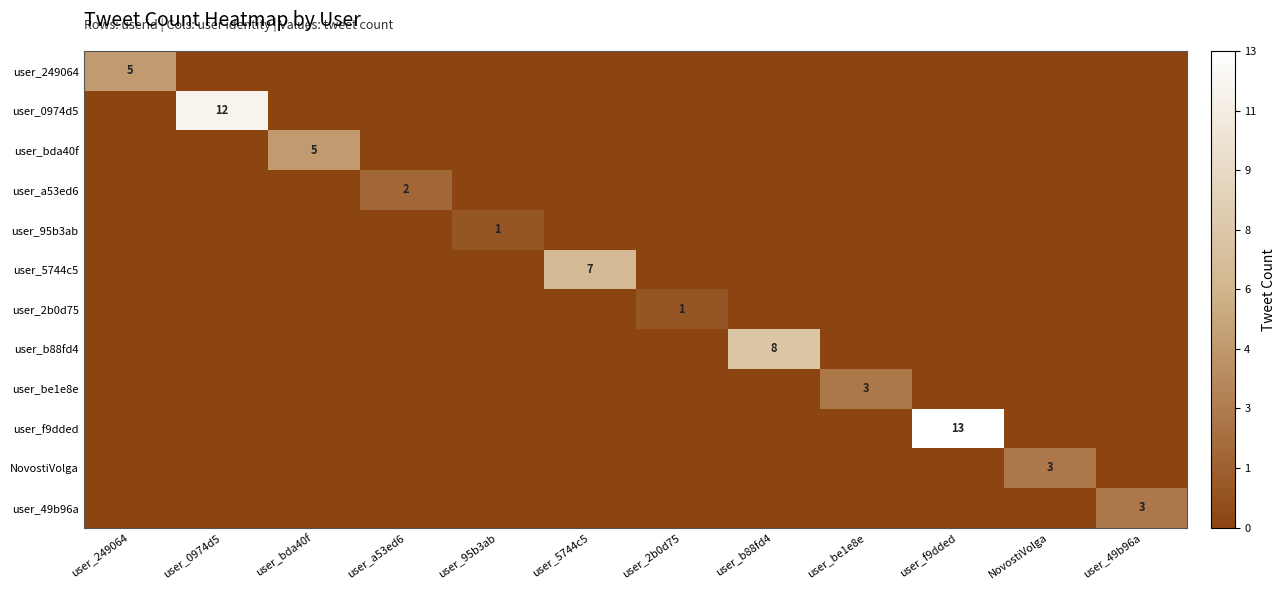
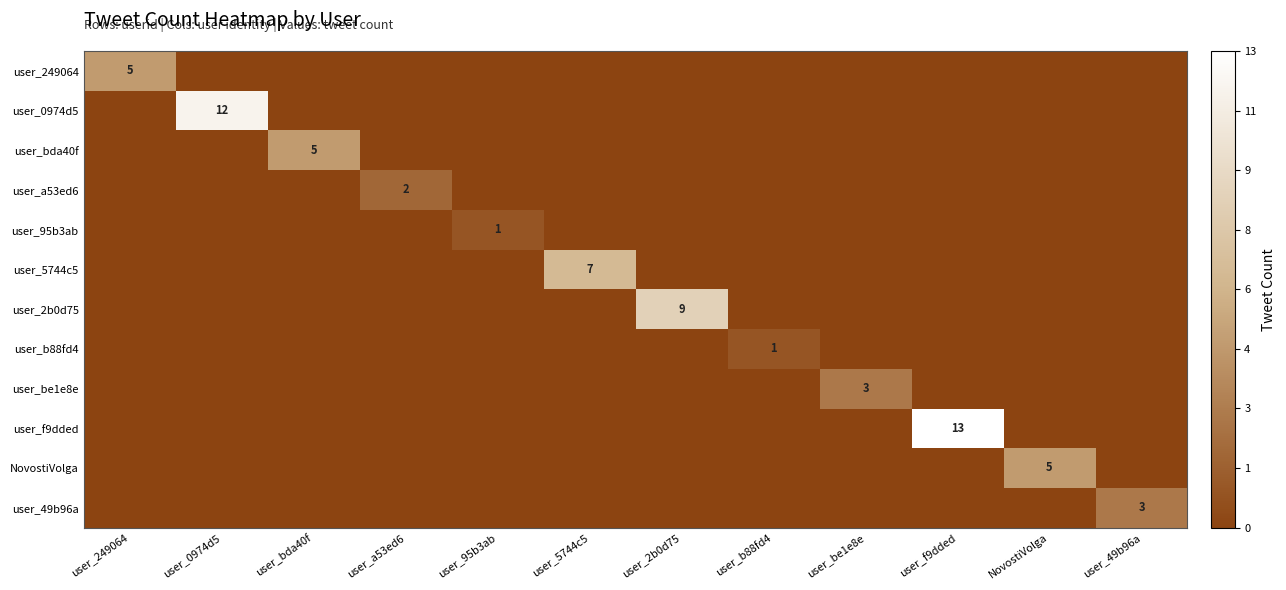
  {
    "user_249064": {
      "user_249064": 5
    },
    "user_0974d5": {
      "user_0974d5": 12
    },
    "user_bda40f": {
      "user_bda40f": 5
    },
    "user_a53ed6": {
      "user_a53ed6": 2
    },
    "user_95b3ab": {
      "user_95b3ab": 1
    },
    "user_5744c5": {
      "user_5744c5": 7
    },
    "user_2b0d75": {
-     "user_2b0d75": 1
+     "user_2b0d75": 9
    },
    "user_b88fd4": {
-     "user_b88fd4": 8
+     "user_b88fd4": 1
    },
    "user_be1e8e": {
      "user_be1e8e": 3
    },
    "user_f9dded": {
      "user_f9dded": 13
    },
    "NovostiVolga": {
-     "NovostiVolga": 3
+     "NovostiVolga": 5
    },
    "user_49b96a": {
      "user_49b96a": 3
    }
  }
